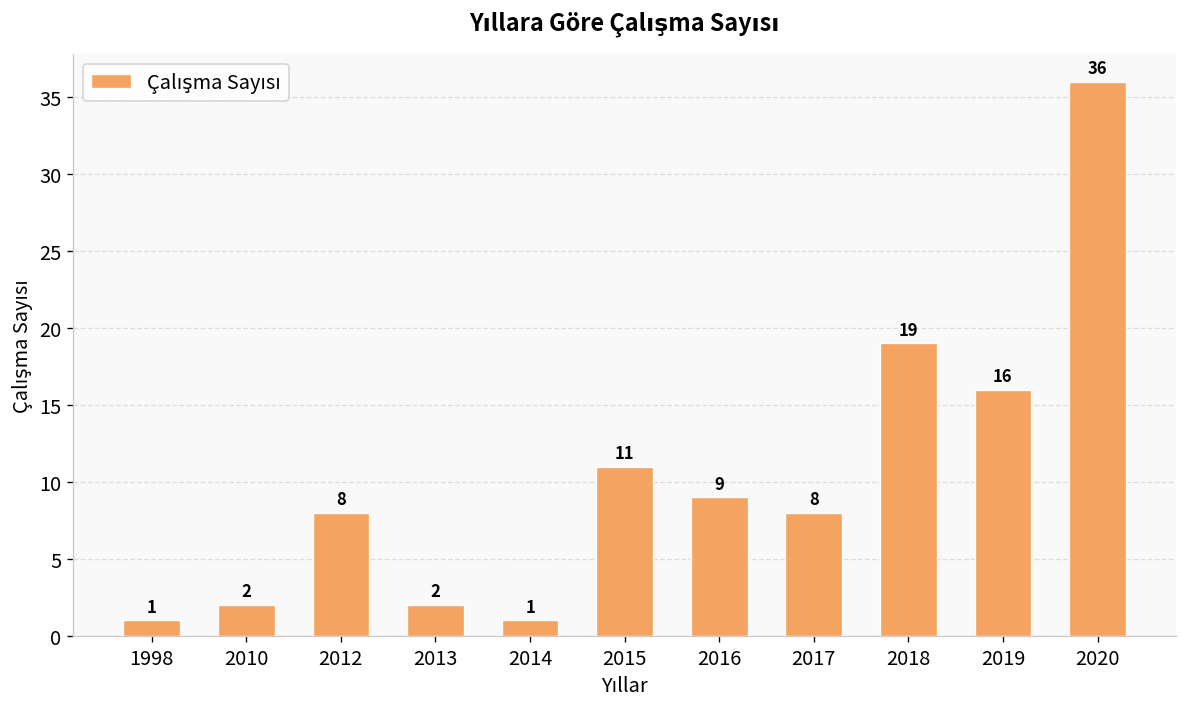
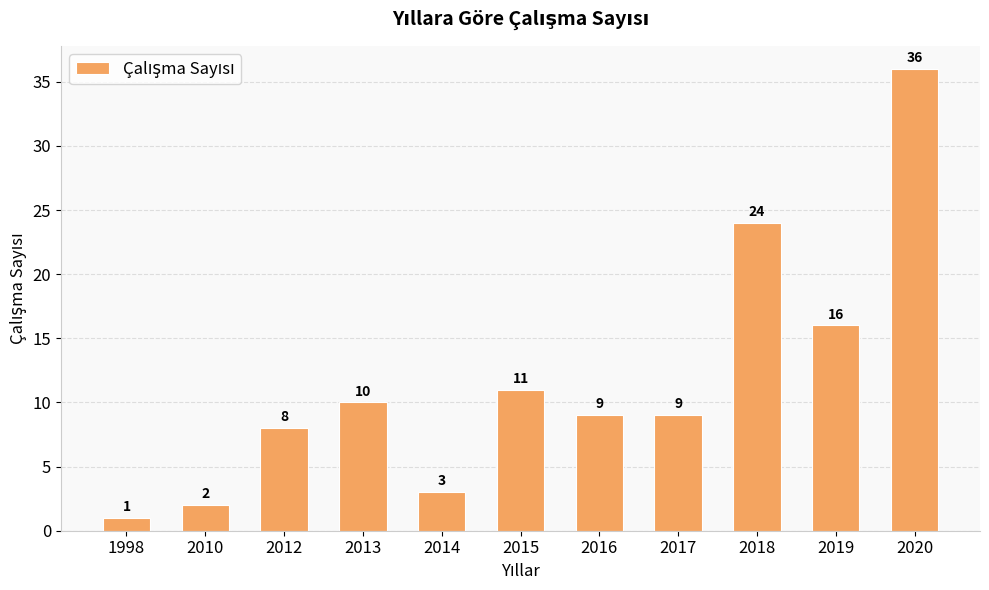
  {
    "1998": 1,
    "2010": 2,
    "2012": 8,
-   "2013": 2,
-   "2014": 1,
+   "2013": 10,
+   "2014": 3,
    "2015": 11,
    "2016": 9,
-   "2017": 8,
-   "2018": 19,
+   "2017": 9,
+   "2018": 24,
    "2019": 16,
    "2020": 36
  }
